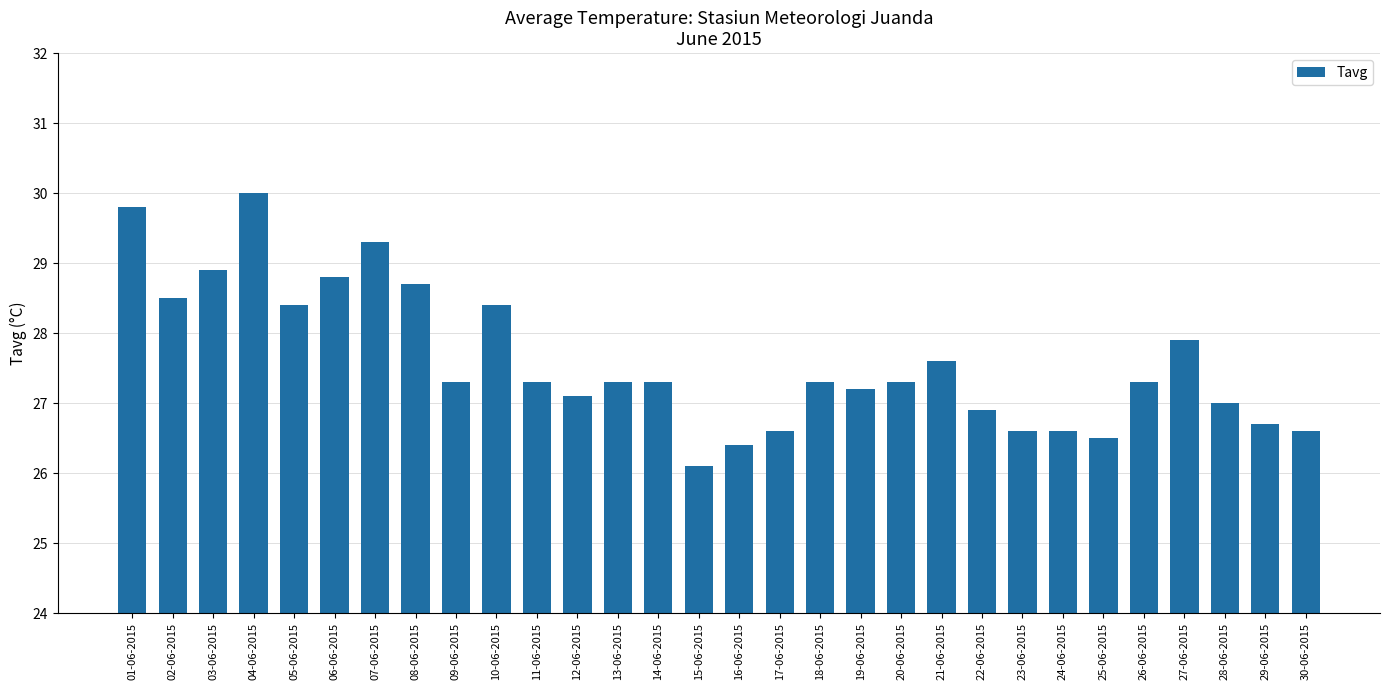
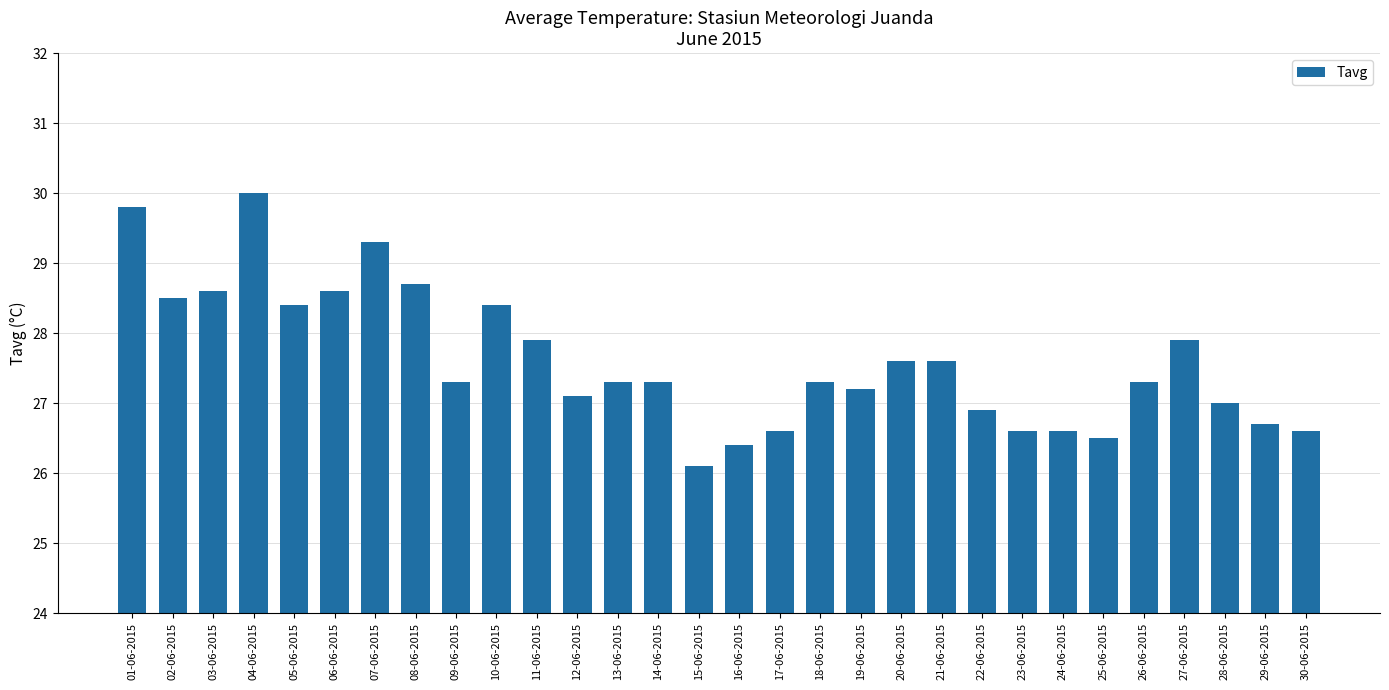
  {
    "01-06-2015": 29.8,
    "02-06-2015": 28.5,
-   "03-06-2015": 28.9,
+   "03-06-2015": 28.6,
    "04-06-2015": 30.0,
    "05-06-2015": 28.4,
-   "06-06-2015": 28.8,
+   "06-06-2015": 28.6,
    "07-06-2015": 29.3,
    "08-06-2015": 28.7,
    "09-06-2015": 27.3,
    "10-06-2015": 28.4,
-   "11-06-2015": 27.3,
+   "11-06-2015": 27.9,
    "12-06-2015": 27.1,
    "13-06-2015": 27.3,
    "14-06-2015": 27.3,
    "15-06-2015": 26.1,
    "16-06-2015": 26.4,
    "17-06-2015": 26.6,
    "18-06-2015": 27.3,
    "19-06-2015": 27.2,
-   "20-06-2015": 27.3,
+   "20-06-2015": 27.6,
    "21-06-2015": 27.6,
    "22-06-2015": 26.9,
    "23-06-2015": 26.6,
    "24-06-2015": 26.6,
    "25-06-2015": 26.5,
    "26-06-2015": 27.3,
    "27-06-2015": 27.9,
    "28-06-2015": 27.0,
    "29-06-2015": 26.7,
    "30-06-2015": 26.6
  }
